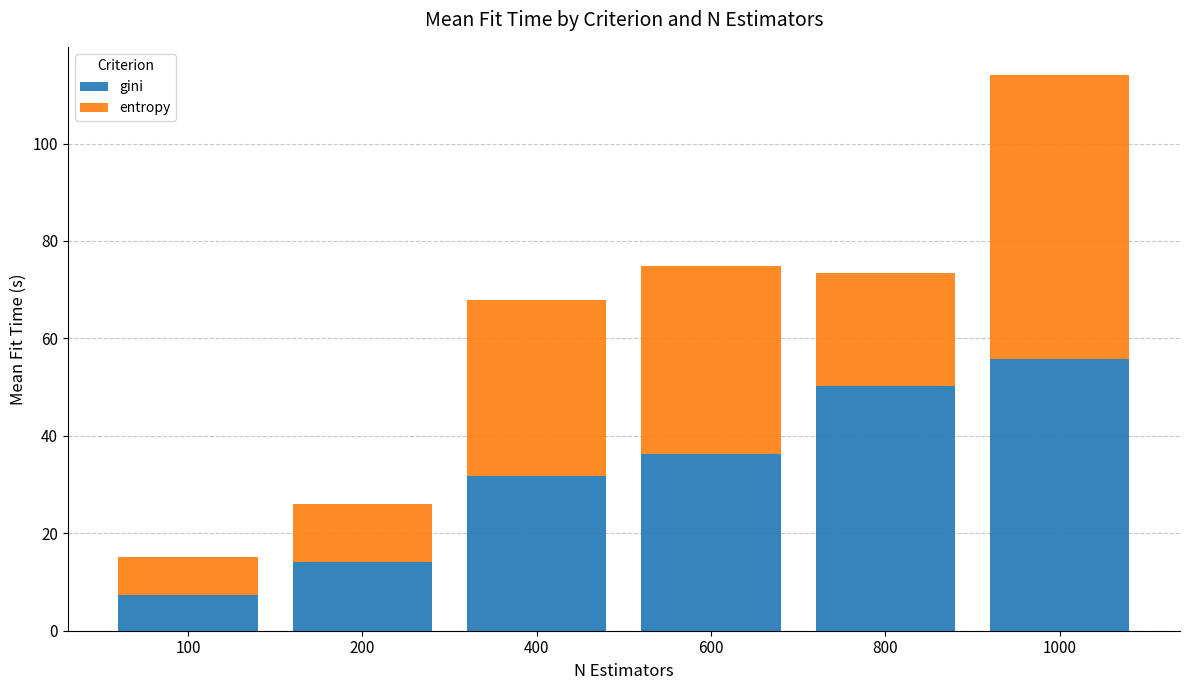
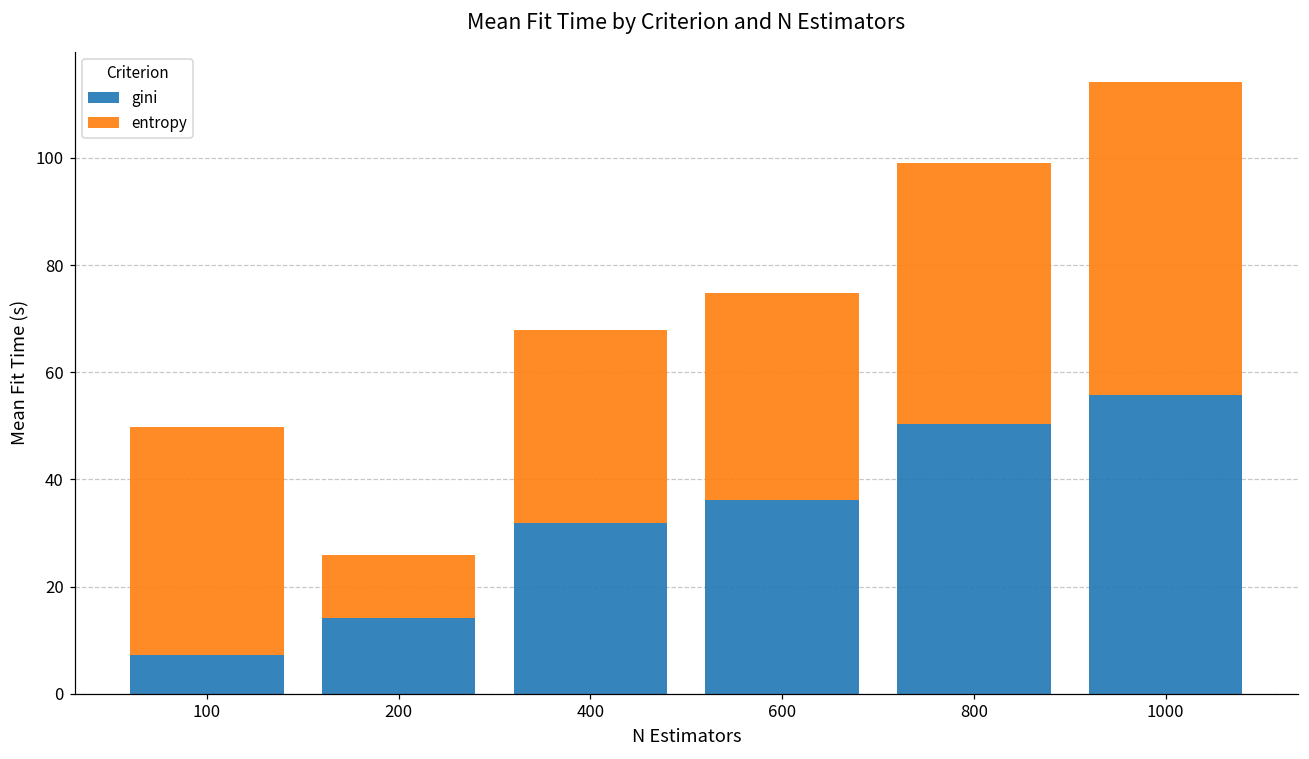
  {
    "gini": {
      "100": 7,
      "200": 14,
      "400": 32,
      "600": 36,
      "800": 50,
      "1000": 56
    },
    "entropy": {
-     "100": 8,
+     "100": 43,
      "200": 12,
      "400": 36,
      "600": 39,
-     "800": 23,
+     "800": 49,
      "1000": 58
    }
  }
